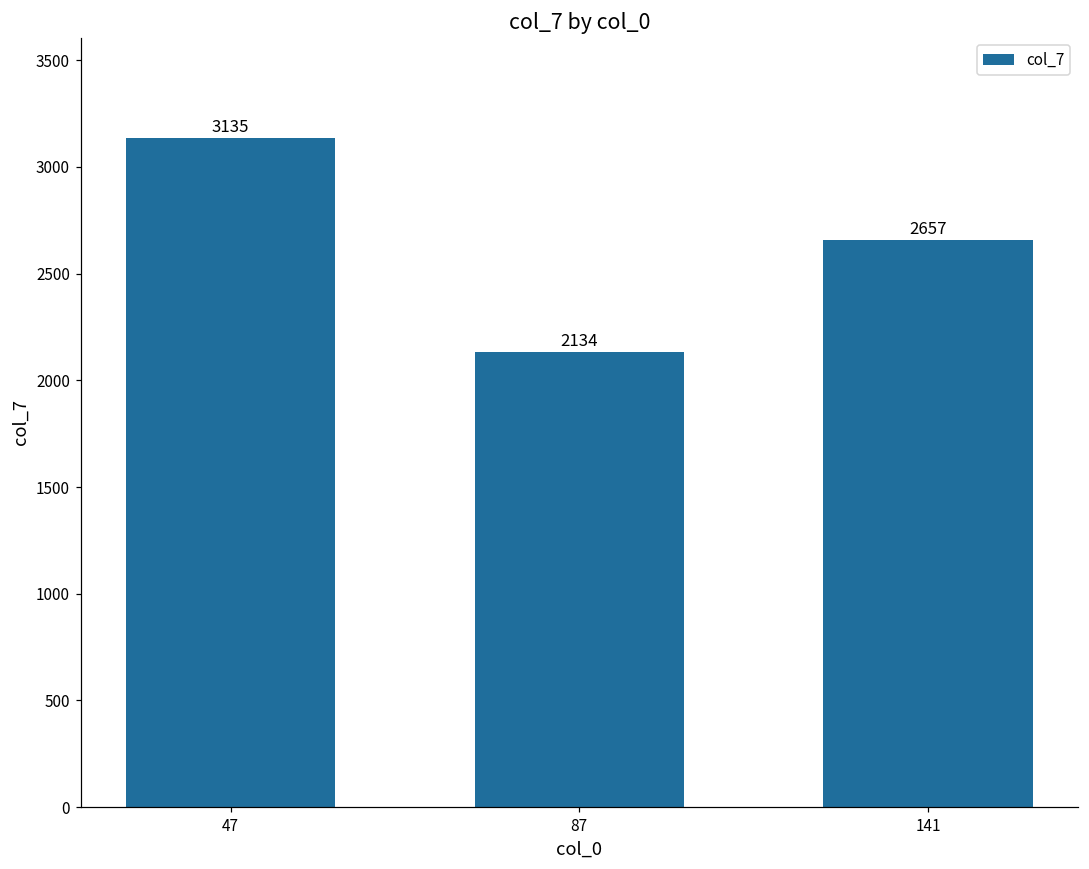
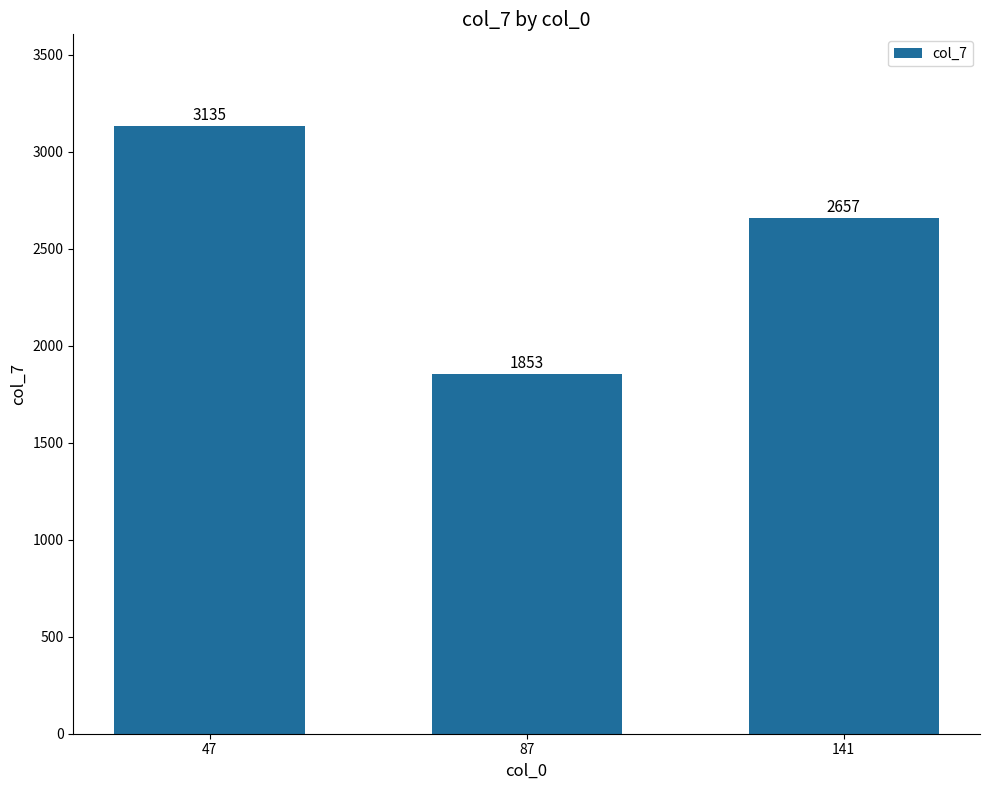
  {
    "47": 3135,
-   "87": 2134,
+   "87": 1853,
    "141": 2657
  }
